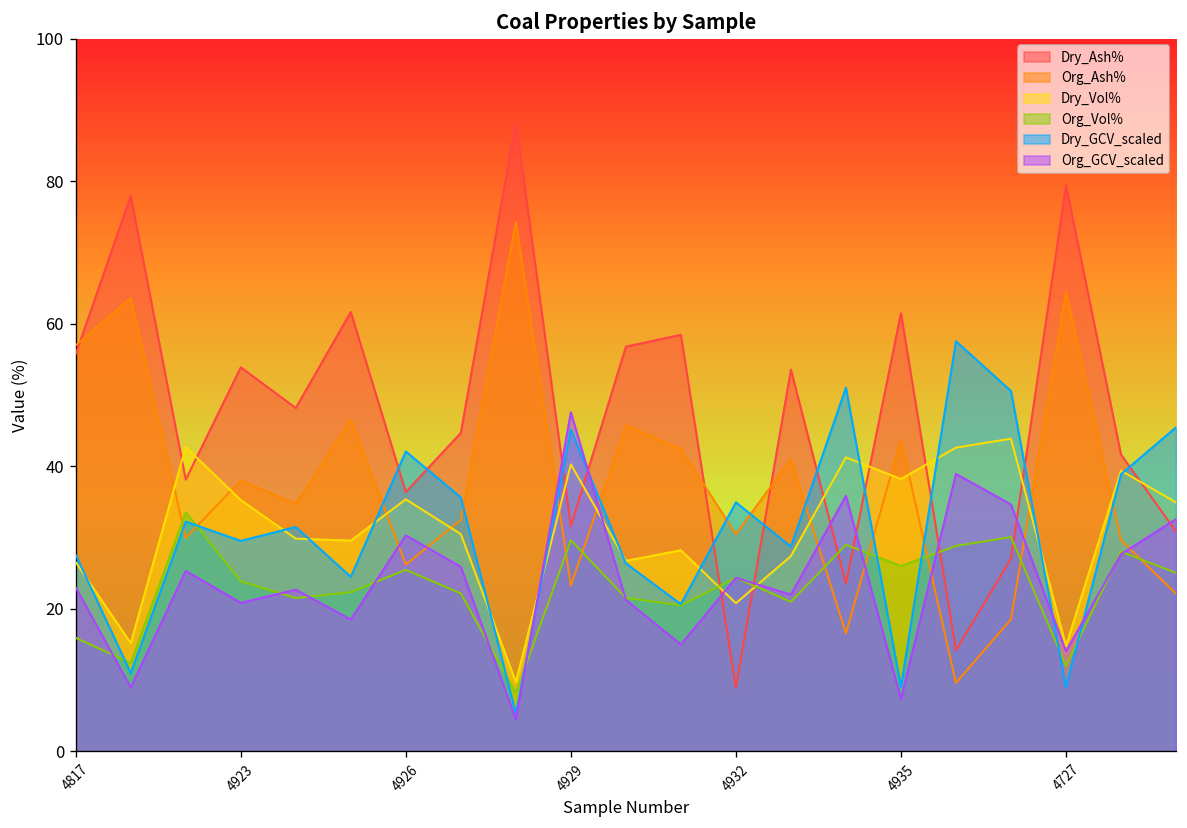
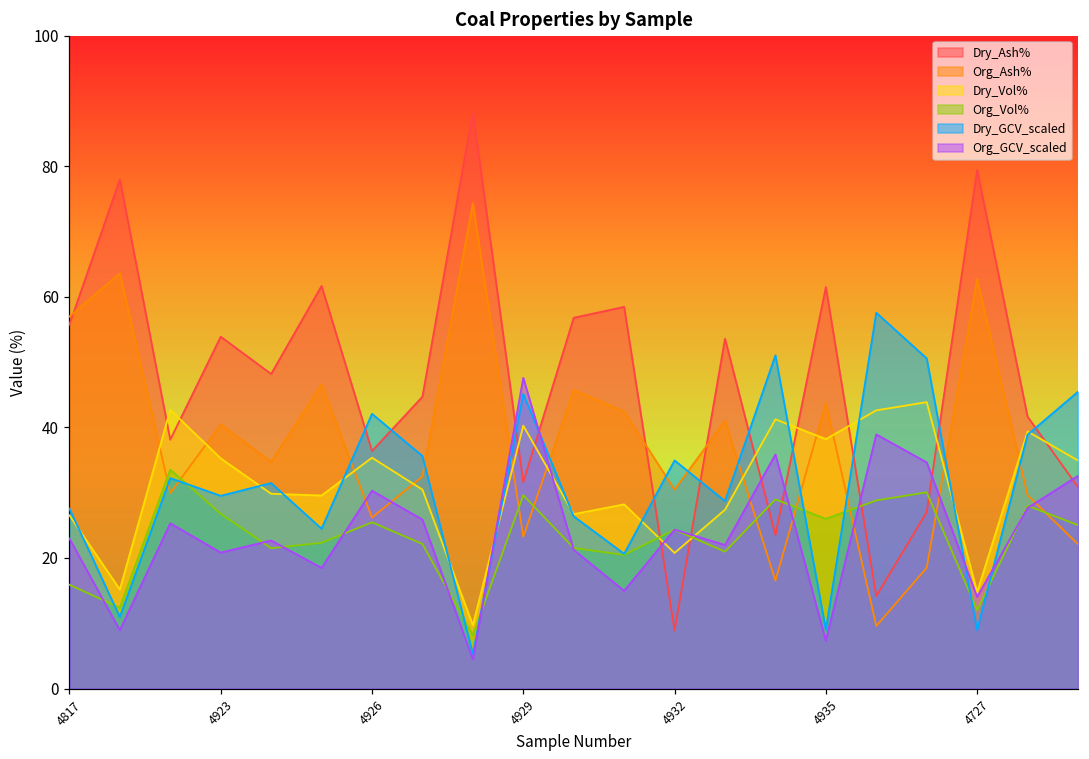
  {
    "Dry_Ash%": {
      "4817": 56,
      "4923": 54,
      "4926": 36,
      "4929": 32,
      "4932": 9,
      "4935": 61,
      "4727": 79
    },
    "Org_Ash%": {
      "4817": 57,
-     "4923": 38,
+     "4923": 40,
      "4926": 26,
      "4929": 23,
      "4932": 30,
      "4935": 44,
-     "4727": 64
+     "4727": 63
    },
    "Dry_Vol%": {
      "4817": 27,
      "4923": 35,
      "4926": 35,
      "4929": 40,
      "4932": 21,
      "4935": 38,
      "4727": 15
    },
    "Org_Vol%": {
      "4817": 16,
-     "4923": 24,
+     "4923": 27,
      "4926": 25,
      "4929": 30,
      "4935": 26,
      "4727": 12
    },
    "Dry_GCV_scaled": {
      "4817": 28,
      "4923": 30,
      "4926": 42,
      "4929": 45,
      "4932": 35,
      "4935": 9,
      "4727": 9
    },
    "Org_GCV_scaled": {
      "4817": 23,
      "4923": 21,
      "4926": 30,
      "4929": 48,
      "4935": 7,
      "4727": 14
    }
  }
